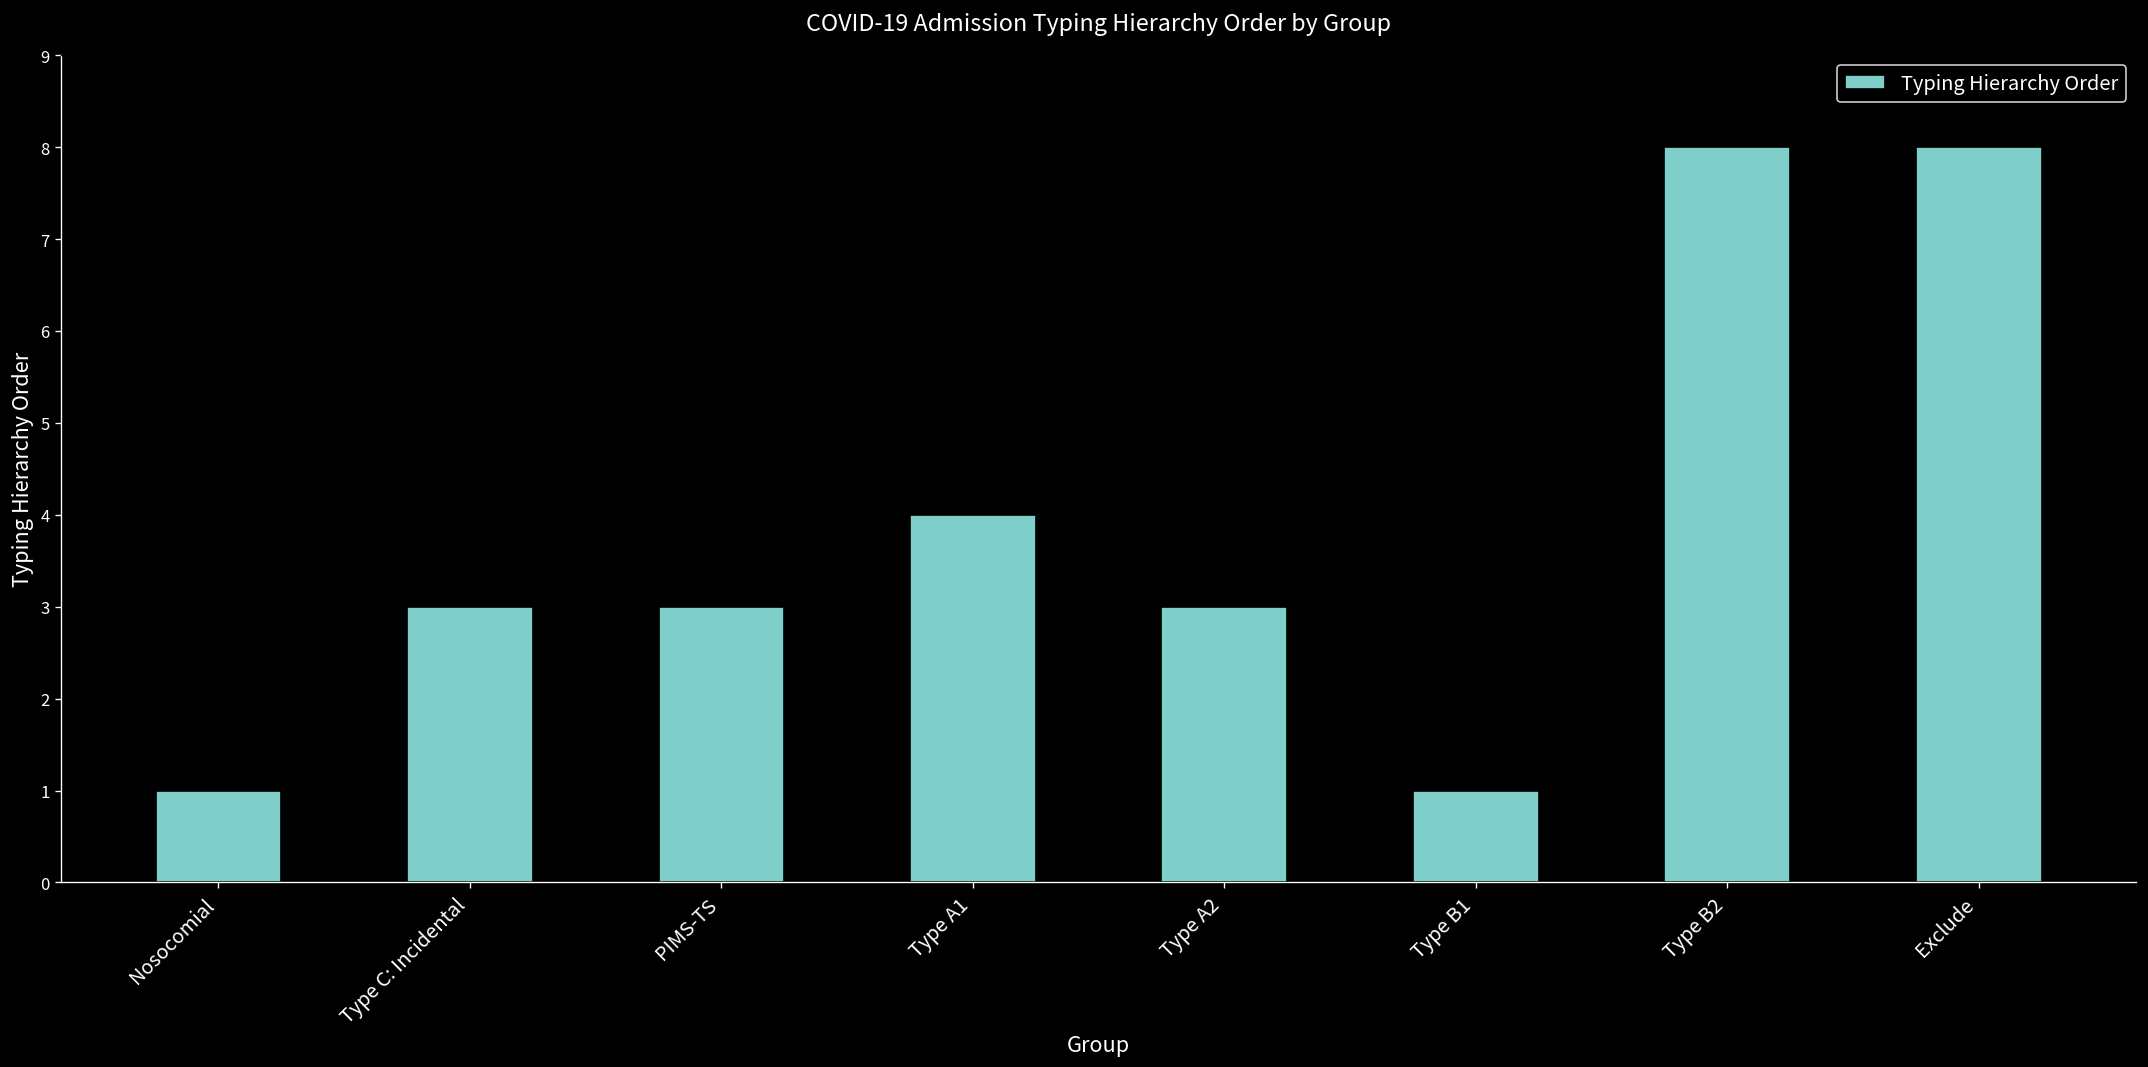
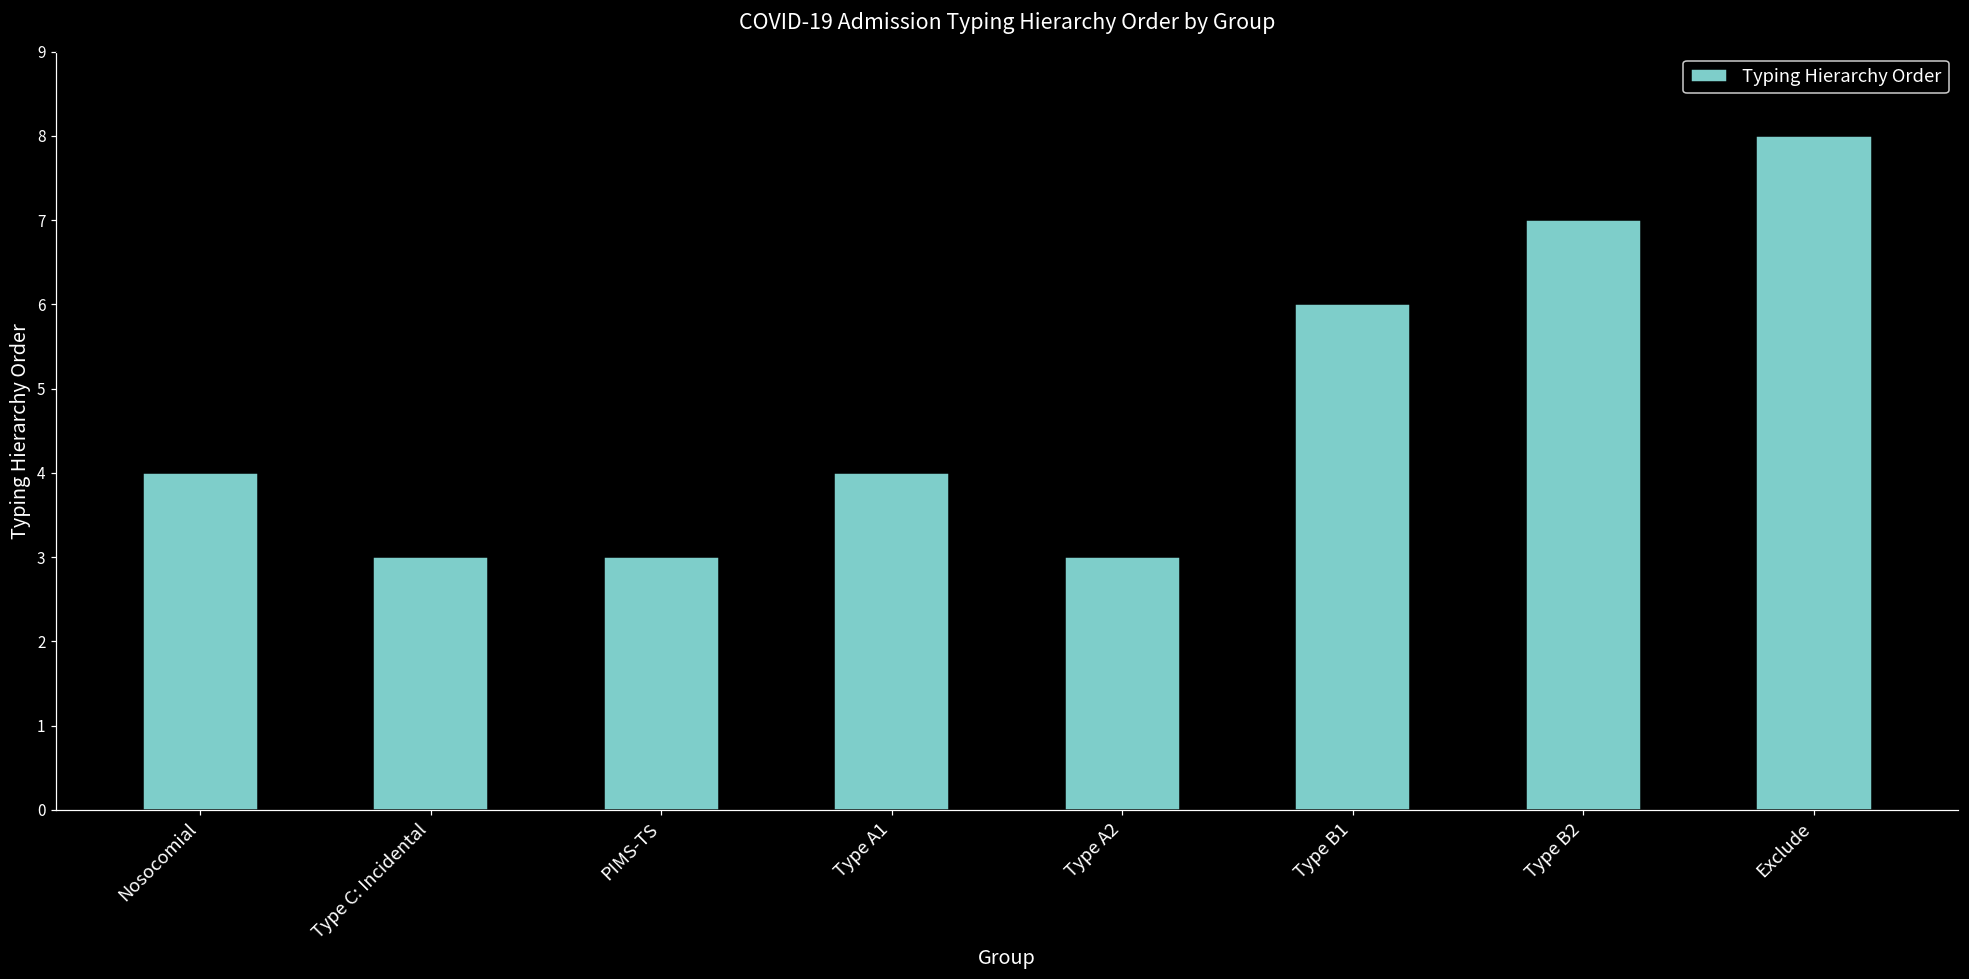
  {
-   "Nosocomial": 1,
+   "Nosocomial": 4,
    "Type C: Incidental": 3,
    "PIMS-TS": 3,
    "Type A1": 4,
    "Type A2": 3,
-   "Type B1": 1,
-   "Type B2": 8,
+   "Type B1": 6,
+   "Type B2": 7,
    "Exclude": 8
  }
